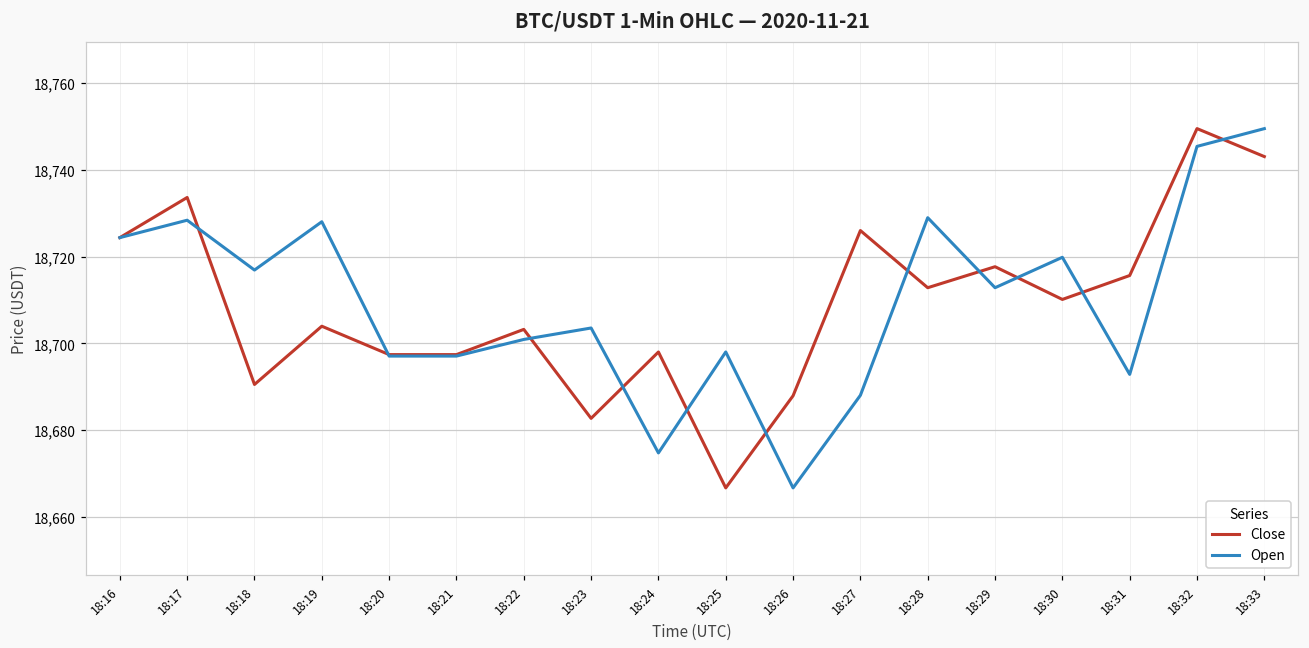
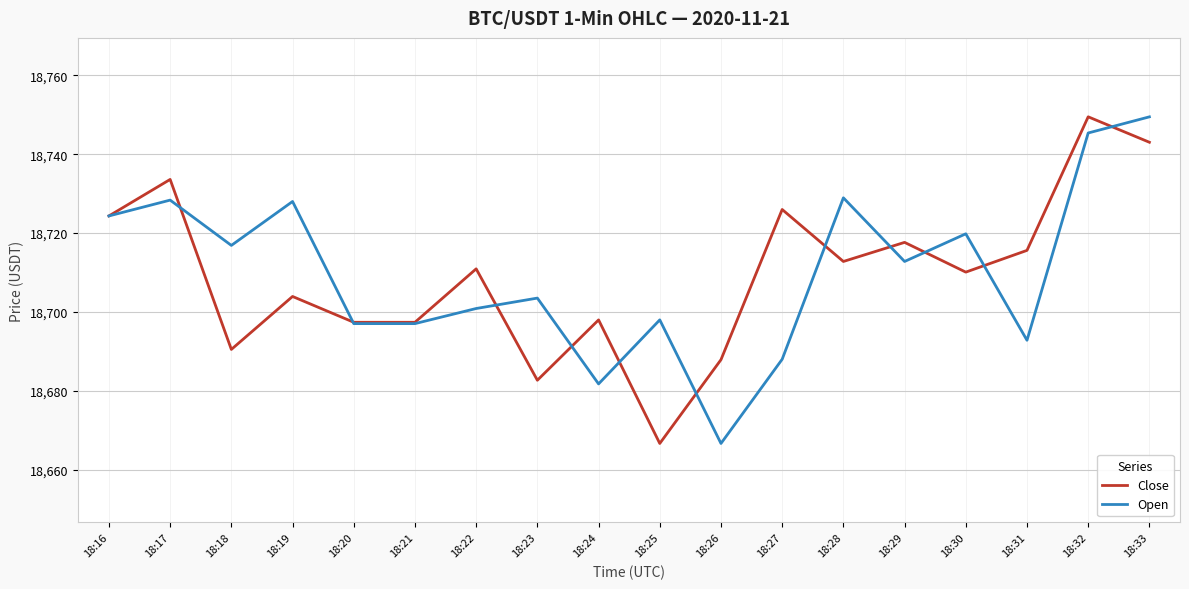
  {
    "Close": {
      "18:17": "18,734",
      "18:18": "18,691",
      "18:19": "18,704",
-     "18:22": "18,703",
+     "18:22": "18,711",
      "18:23": "18,683",
      "18:24": "18,698",
      "18:25": "18,667",
      "18:26": "18,688",
      "18:27": "18,726",
      "18:28": "18,713",
      "18:29": "18,718",
      "18:30": "18,710",
      "18:31": "18,716",
      "18:32": "18,749",
      "18:33": "18,743"
    },
    "Open": {
      "18:17": "18,728",
      "18:18": "18,717",
      "18:19": "18,728",
      "18:22": "18,701",
      "18:23": "18,704",
-     "18:24": "18,675",
+     "18:24": "18,682",
      "18:25": "18,698",
      "18:26": "18,667",
      "18:27": "18,688",
      "18:28": "18,729",
      "18:29": "18,713",
      "18:30": "18,720",
      "18:31": "18,693",
      "18:32": "18,745",
      "18:33": "18,749"
    }
  }
